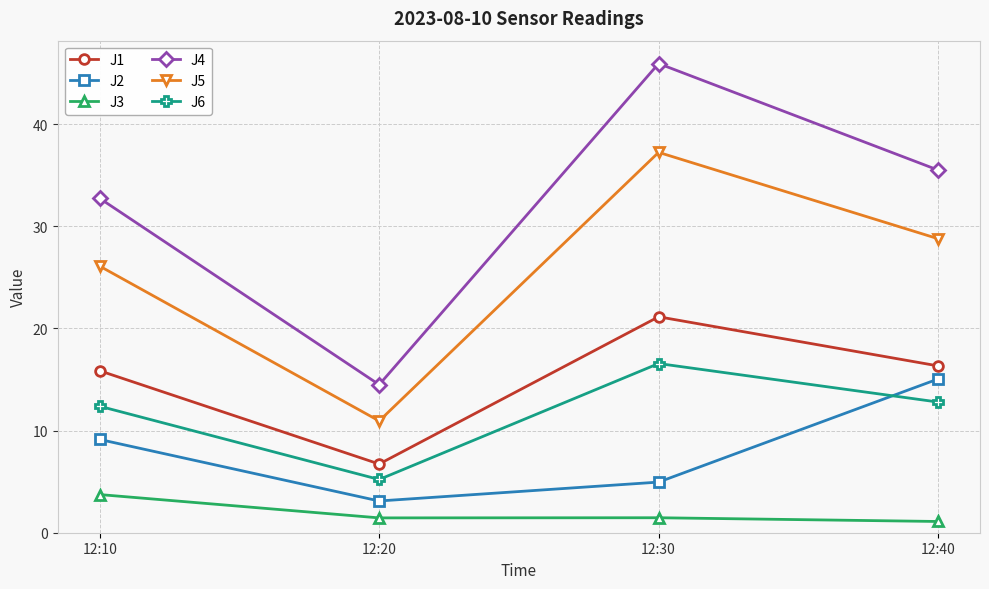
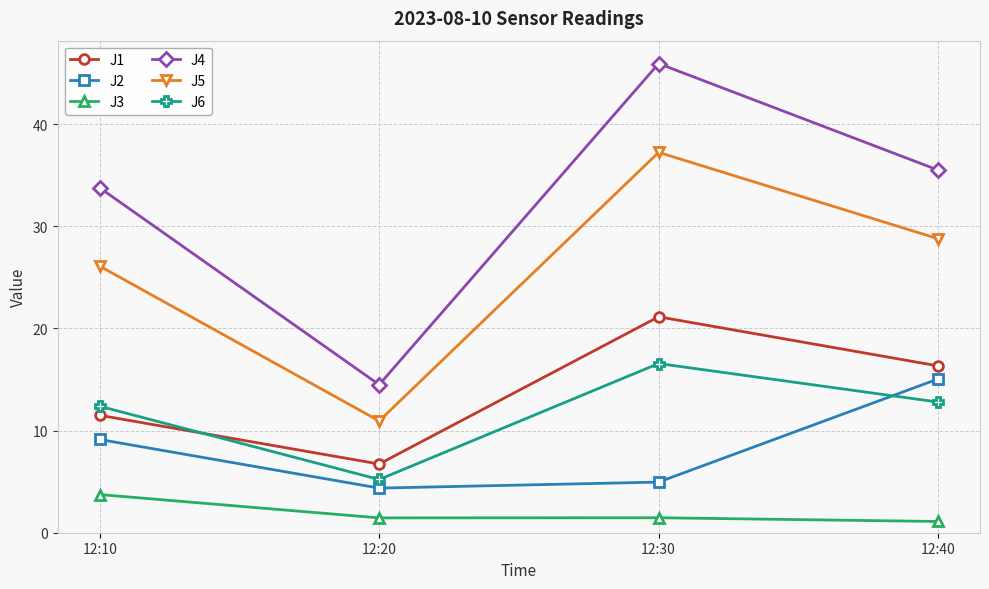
  {
    "J1": {
-     "12:10": 15.9,
+     "12:10": 11.5,
      "12:20": 6.7,
      "12:30": 21.1,
      "12:40": 16.3
    },
    "J2": {
      "12:10": 9.1,
-     "12:20": 3.1,
+     "12:20": 4.4,
      "12:30": 5.0,
      "12:40": 15.1
    },
    "J4": {
-     "12:10": 32.7,
+     "12:10": 33.8,
      "12:20": 14.5,
      "12:30": 45.9,
      "12:40": 35.5
    },
    "J5": {
      "12:10": 26.1,
      "12:20": 10.9,
      "12:30": 37.2,
      "12:40": 28.8
    }
  }
